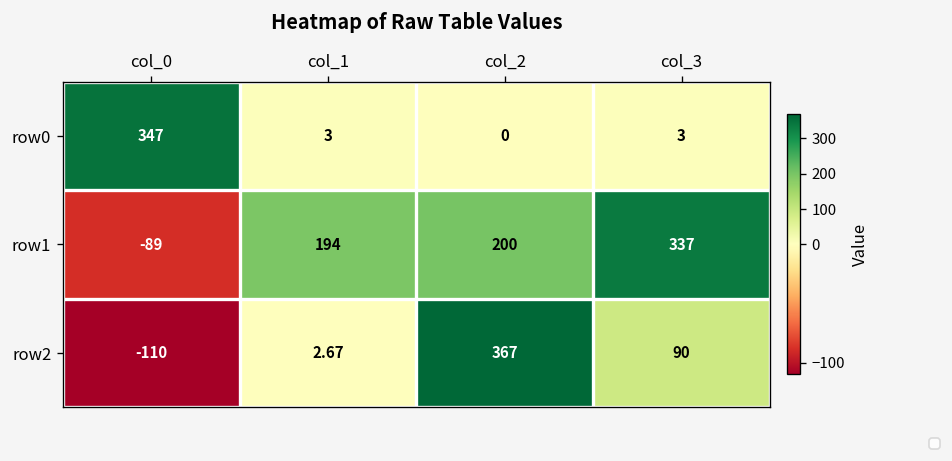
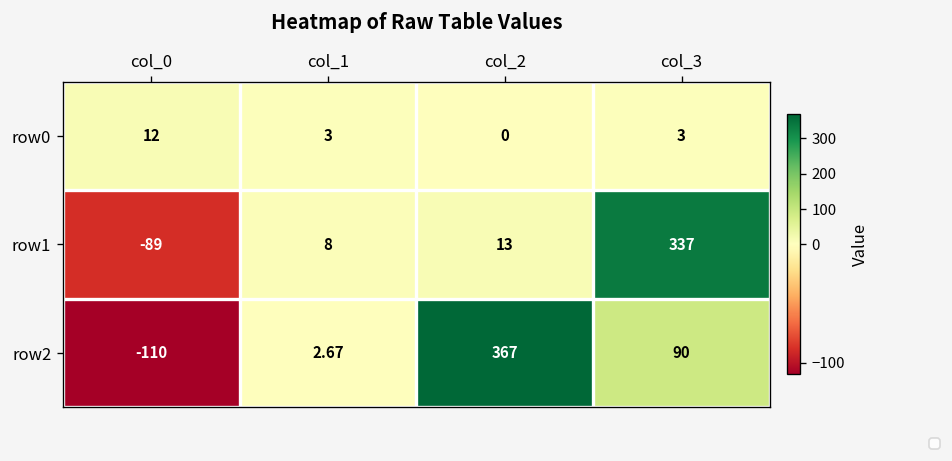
  {
    "row0": {
-     "col_0": 347,
+     "col_0": 12,
      "col_1": 3,
      "col_2": 0,
      "col_3": 3
    },
    "row1": {
      "col_0": -89,
-     "col_1": 194,
-     "col_2": 200,
+     "col_1": 8,
+     "col_2": 13,
      "col_3": 337
    },
    "row2": {
      "col_0": -110,
      "col_1": 2.67,
      "col_2": 367,
      "col_3": 90
    }
  }
